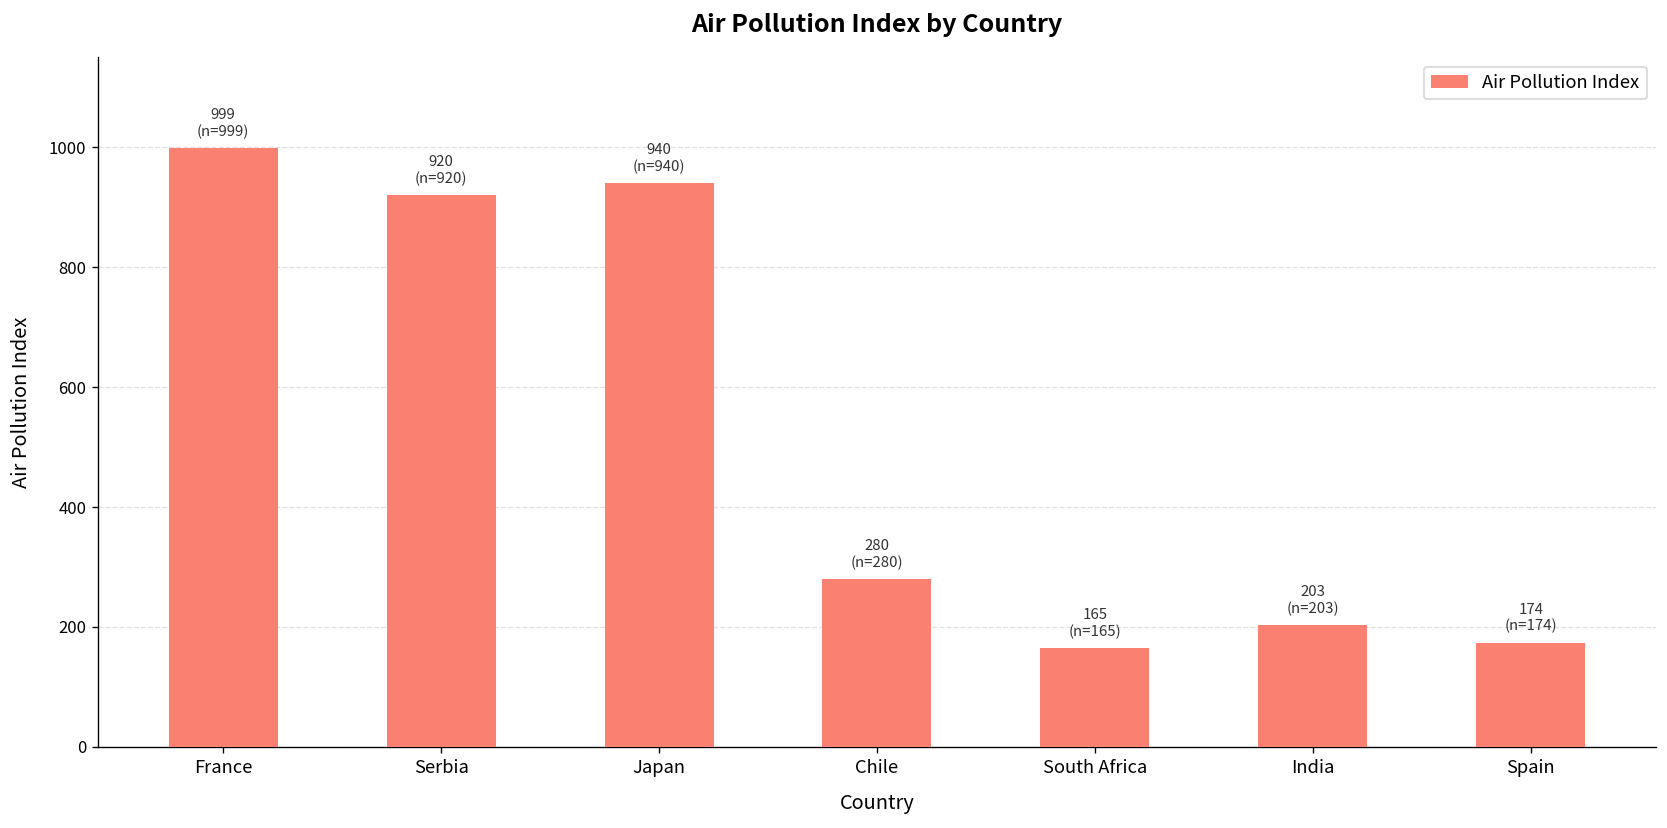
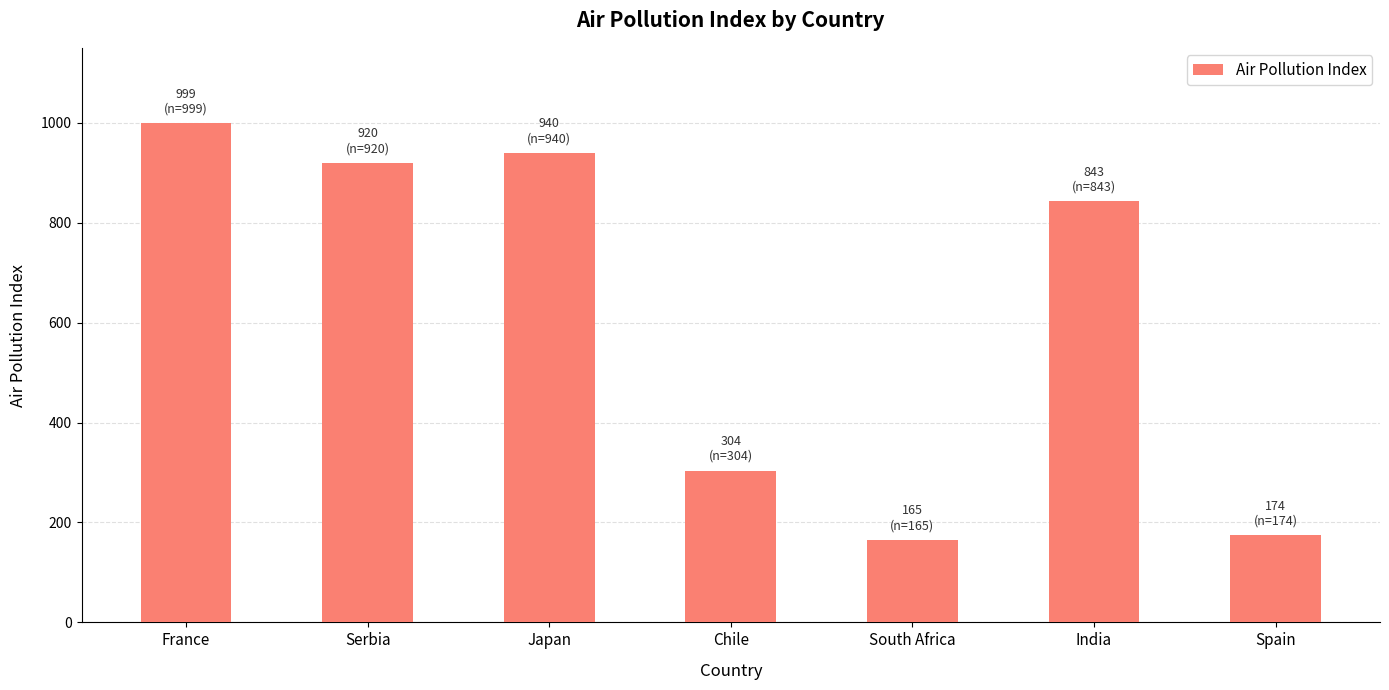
  {
    "France": "999",
    "Serbia": "920",
    "Japan": "940",
-   "Chile": "280 (n=280)",
+   "Chile": "304 (n=304)",
    "South Africa": "165",
-   "India": "203 (n=203)",
+   "India": "843 (n=843)",
    "Spain": "174"
  }
